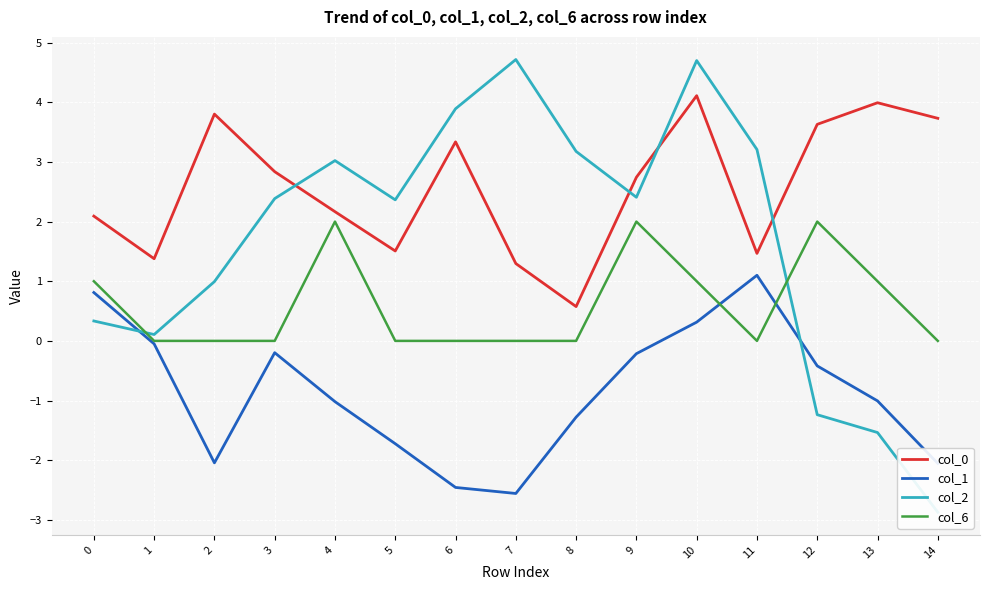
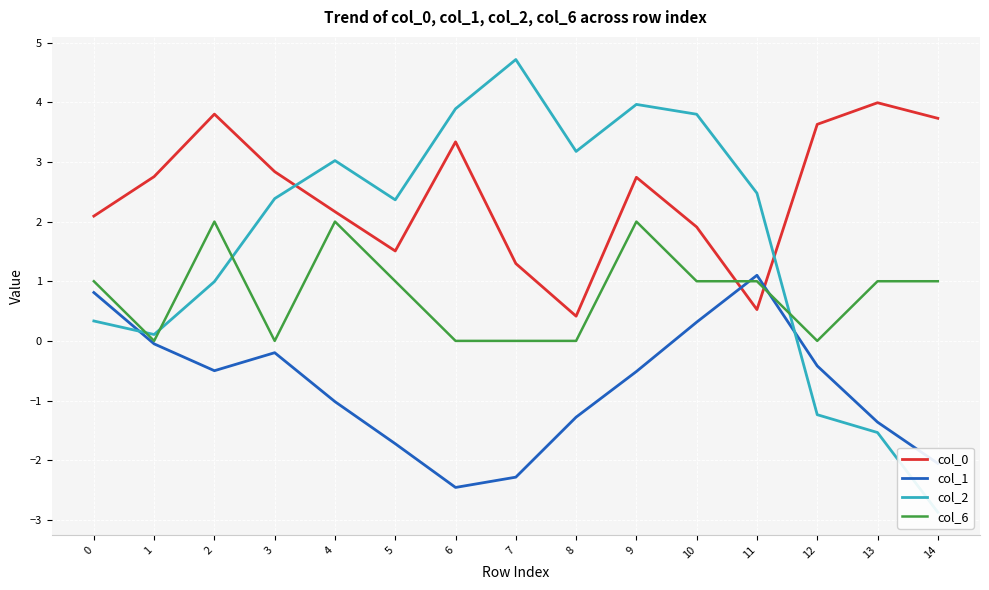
  {
    "col_0": {
      "0": 2.1,
-     "1": 1.4,
+     "1": 2.8,
      "2": 3.8,
      "3": 2.8,
      "4": 2.2,
      "5": 1.5,
      "6": 3.3,
      "7": 1.3,
-     "8": 0.6,
+     "8": 0.4,
      "9": 2.7,
-     "10": 4.1,
-     "11": 1.5,
+     "10": 1.9,
+     "11": 0.5,
      "12": 3.6,
      "13": 4.0,
      "14": 3.7
    },
    "col_1": {
      "0": 0.8,
      "1": -0.1,
-     "2": -2.0,
+     "2": -0.5,
      "3": -0.2,
      "4": -1.0,
      "5": -1.7,
      "6": -2.5,
-     "7": -2.6,
+     "7": -2.3,
      "8": -1.3,
-     "9": -0.2,
+     "9": -0.5,
      "10": 0.3,
      "11": 1.1,
      "12": -0.4,
-     "13": -1.0
+     "13": -1.4
    },
    "col_2": {
      "0": 0.3,
      "1": 0.1,
      "2": 1.0,
      "3": 2.4,
      "4": 3.0,
      "5": 2.4,
      "6": 3.9,
      "7": 4.7,
      "8": 3.2,
-     "9": 2.4,
-     "10": 4.7,
-     "11": 3.2,
+     "9": 4.0,
+     "10": 3.8,
+     "11": 2.5,
      "12": -1.2,
      "13": -1.5
    },
    "col_6": {
      "0": 1,
      "1": 0,
-     "2": 0,
+     "2": 2,
      "3": 0,
      "4": 2,
-     "5": 0,
+     "5": 1,
      "6": 0,
      "7": 0,
      "8": 0,
      "9": 2,
      "10": 1,
-     "11": 0,
-     "12": 2,
+     "11": 1,
+     "12": 0,
      "13": 1,
-     "14": 0
+     "14": 1
    }
  }
